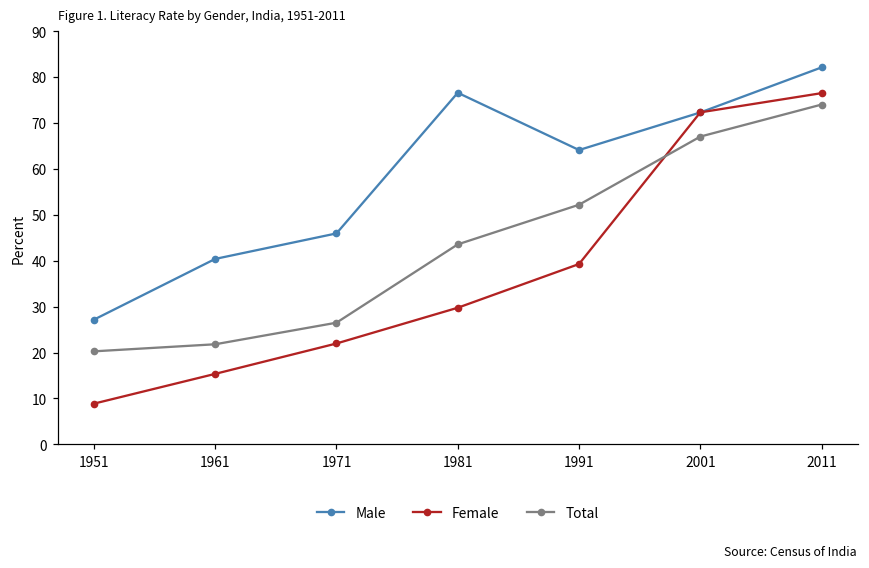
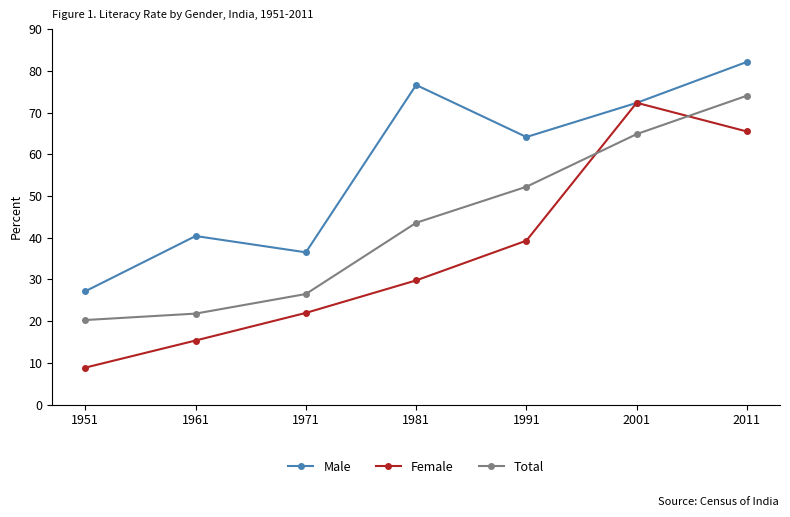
  {
    "Male": {
      "1951": 27,
      "1961": 40,
-     "1971": 46,
+     "1971": 36,
      "1981": 77,
      "1991": 64,
      "2011": 82
    },
    "Female": {
      "1951": 9,
      "1961": 15,
      "1971": 22,
      "1981": 30,
      "1991": 39,
-     "2011": 77
+     "2011": 65
    },
    "Total": {
      "1951": 20,
      "1961": 22,
      "1971": 27,
      "1981": 44,
      "1991": 52,
-     "2001": 67,
+     "2001": 65,
      "2011": 74
    }
  }
